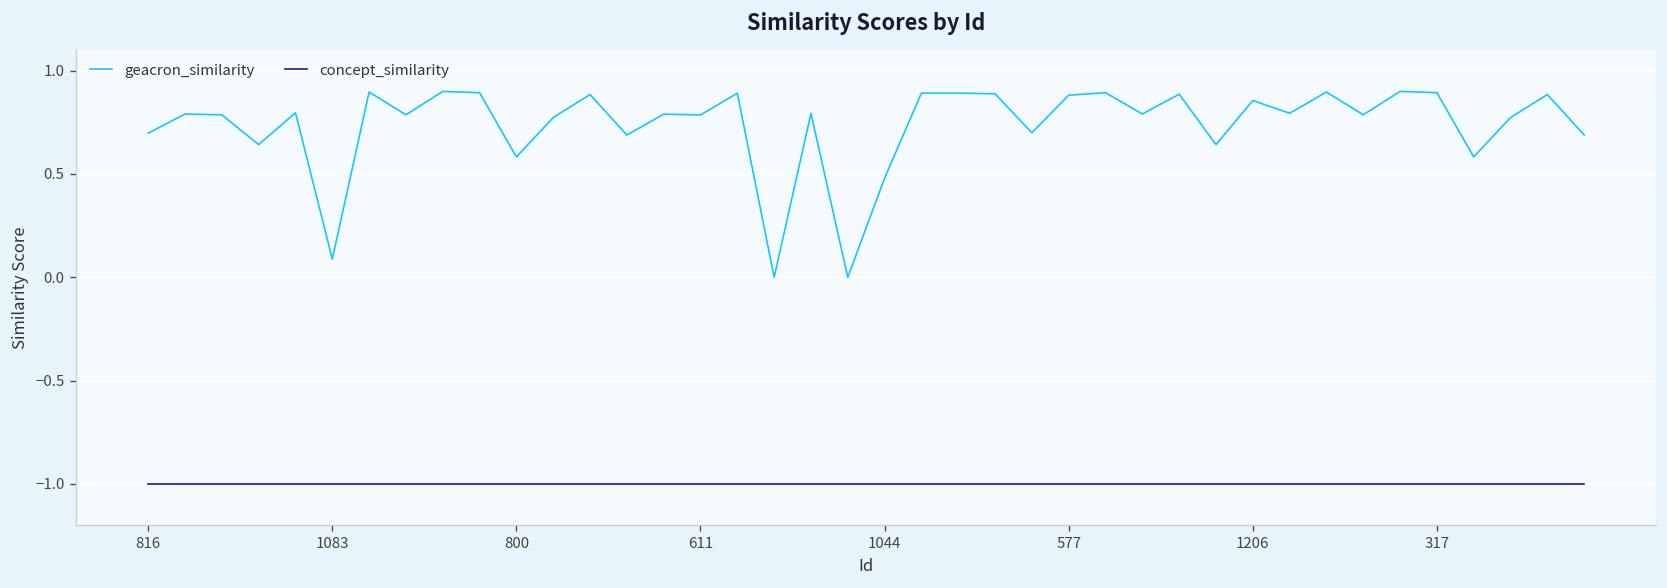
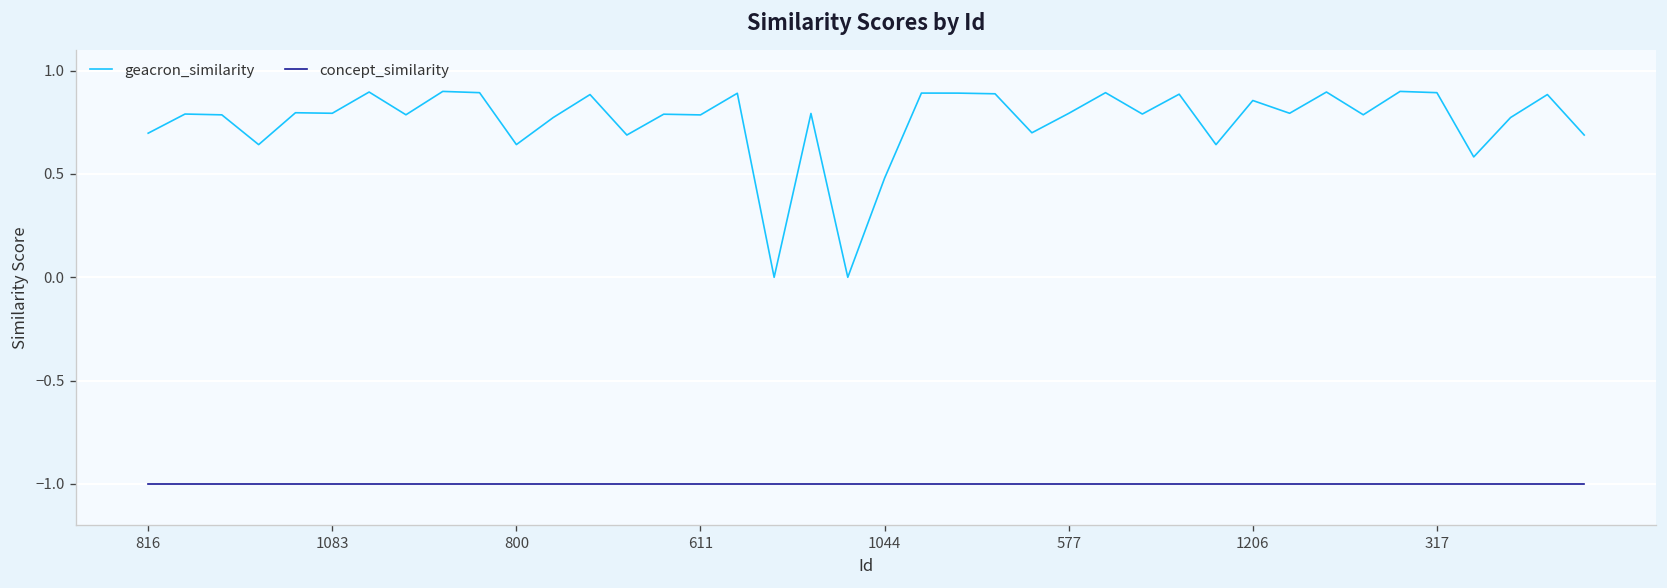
  {
    "geacron_similarity": {
      "816": 0.70,
-     "1083": 0.09,
-     "800": 0.58,
+     "1083": 0.79,
+     "800": 0.64,
      "611": 0.79,
      "1044": 0.48,
-     "577": 0.88,
+     "577": 0.79,
      "1206": 0.86,
      "317": 0.89
    },
    "concept_similarity": {
      "816": -1.00,
      "1083": -1.00,
      "800": -1.00,
      "611": -1.00,
      "1044": -1.00,
      "577": -1.00,
      "1206": -1.00,
      "317": -1.00
    }
  }
